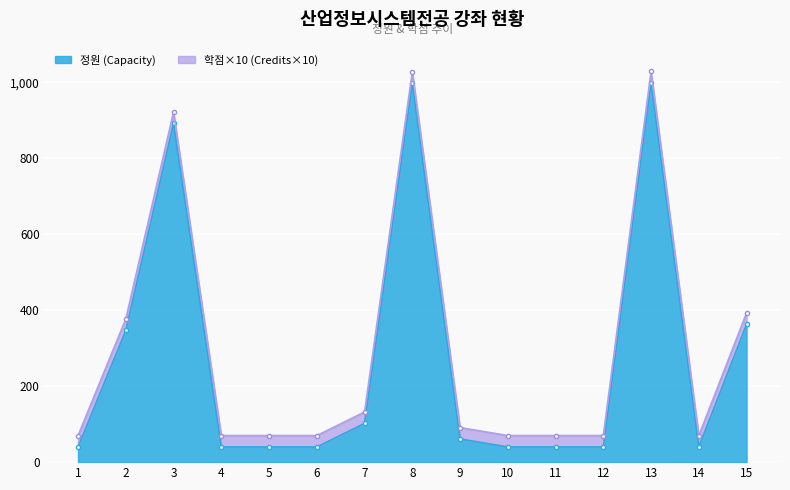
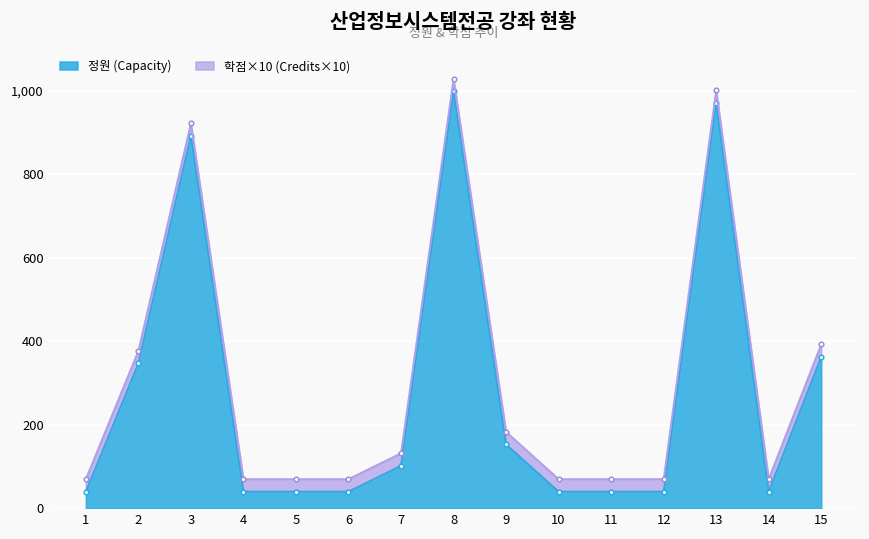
  {
    "정원 (Capacity)": {
      "1": "40",
      "2": "350",
      "3": "890",
      "4": "40",
      "5": "40",
      "6": "40",
      "7": "100",
      "8": "1,000",
-     "9": "60",
+     "9": "150",
      "10": "40",
      "11": "40",
      "12": "40",
-     "13": "1,000",
+     "13": "970",
      "14": "40",
      "15": "360"
    },
    "학점×10 (Credits×10)": {
      "1": "30",
      "2": "30",
      "3": "30",
      "4": "30",
      "5": "30",
      "6": "30",
      "7": "30",
      "8": "30",
      "9": "30",
      "10": "30",
      "11": "30",
      "12": "30",
      "13": "30",
      "14": "30",
      "15": "30"
    }
  }
